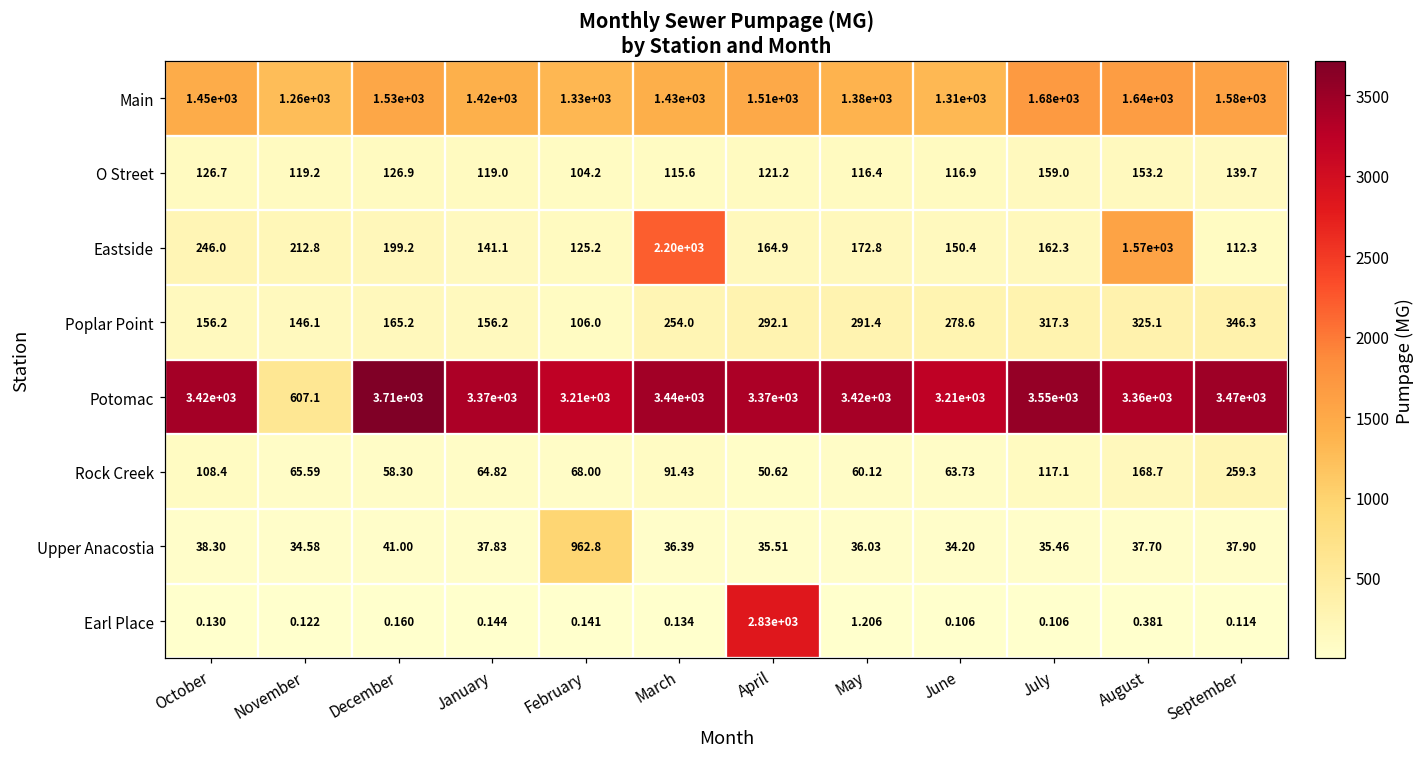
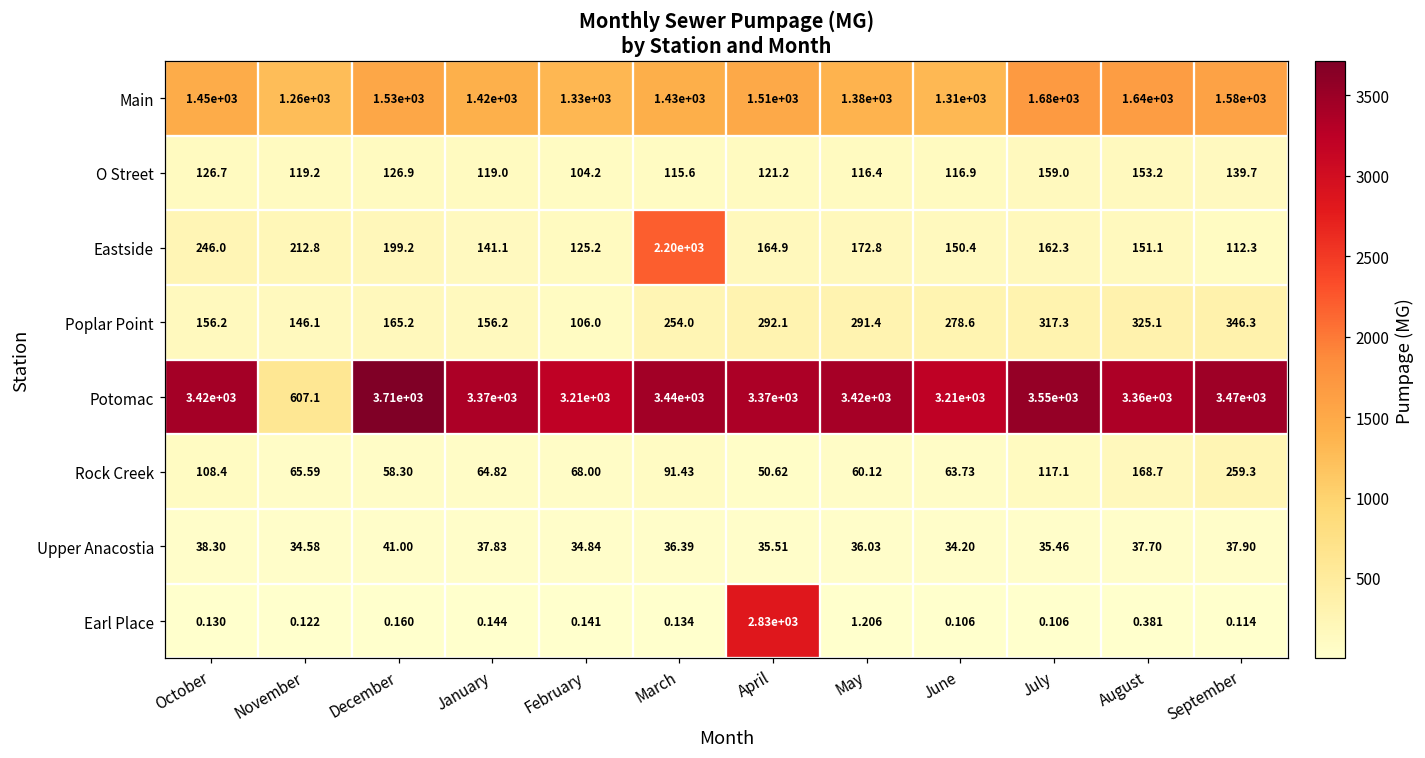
  {
    "Main": {
      "October": "1.45e+03",
      "November": "1.26e+03",
      "December": "1.53e+03",
      "January": "1.42e+03",
      "February": "1.33e+03",
      "March": "1.43e+03",
      "April": "1.51e+03",
      "May": "1.38e+03",
      "June": "1.31e+03",
      "July": "1.68e+03",
      "August": "1.64e+03",
      "September": "1.58e+03"
    },
    "O Street": {
      "October": "126.7",
      "November": "119.2",
      "December": "126.9",
      "January": "119.0",
      "February": "104.2",
      "March": "115.6",
      "April": "121.2",
      "May": "116.4",
      "June": "116.9",
      "July": "159.0",
      "August": "153.2",
      "September": "139.7"
    },
    "Eastside": {
      "October": "246.0",
      "November": "212.8",
      "December": "199.2",
      "January": "141.1",
      "February": "125.2",
      "March": "2.20e+03",
      "April": "164.9",
      "May": "172.8",
      "June": "150.4",
      "July": "162.3",
-     "August": "1.57e+03",
+     "August": "151.1",
      "September": "112.3"
    },
    "Poplar Point": {
      "October": "156.2",
      "November": "146.1",
      "December": "165.2",
      "January": "156.2",
      "February": "106.0",
      "March": "254.0",
      "April": "292.1",
      "May": "291.4",
      "June": "278.6",
      "July": "317.3",
      "August": "325.1",
      "September": "346.3"
    },
    "Potomac": {
      "October": "3.42e+03",
      "November": "607.1",
      "December": "3.71e+03",
      "January": "3.37e+03",
      "February": "3.21e+03",
      "March": "3.44e+03",
      "April": "3.37e+03",
      "May": "3.42e+03",
      "June": "3.21e+03",
      "July": "3.55e+03",
      "August": "3.36e+03",
      "September": "3.47e+03"
    },
    "Rock Creek": {
      "October": "108.4",
      "November": "65.59",
      "December": "58.30",
      "January": "64.82",
      "February": "68.00",
      "March": "91.43",
      "April": "50.62",
      "May": "60.12",
      "June": "63.73",
      "July": "117.1",
      "August": "168.7",
      "September": "259.3"
    },
    "Upper Anacostia": {
      "October": "38.30",
      "November": "34.58",
      "December": "41.00",
      "January": "37.83",
-     "February": "962.8",
+     "February": "34.84",
      "March": "36.39",
      "April": "35.51",
      "May": "36.03",
      "June": "34.20",
      "July": "35.46",
      "August": "37.70",
      "September": "37.90"
    },
    "Earl Place": {
      "October": "0.130",
      "November": "0.122",
      "December": "0.160",
      "January": "0.144",
      "February": "0.141",
      "March": "0.134",
      "April": "2.83e+03",
      "May": "1.206",
      "June": "0.106",
      "July": "0.106",
      "August": "0.381",
      "September": "0.114"
    }
  }
